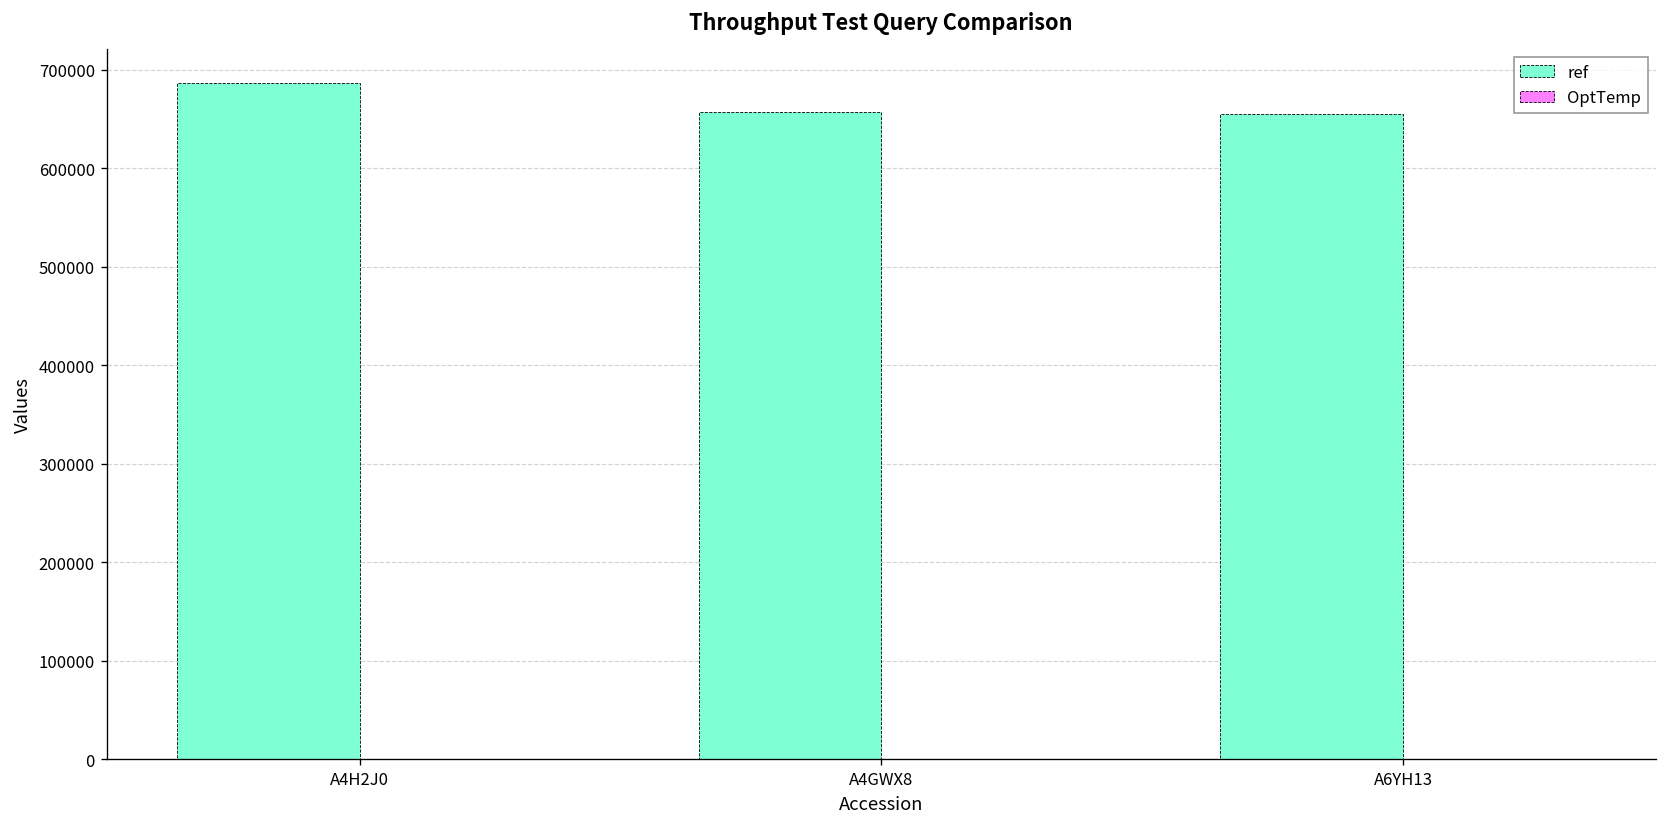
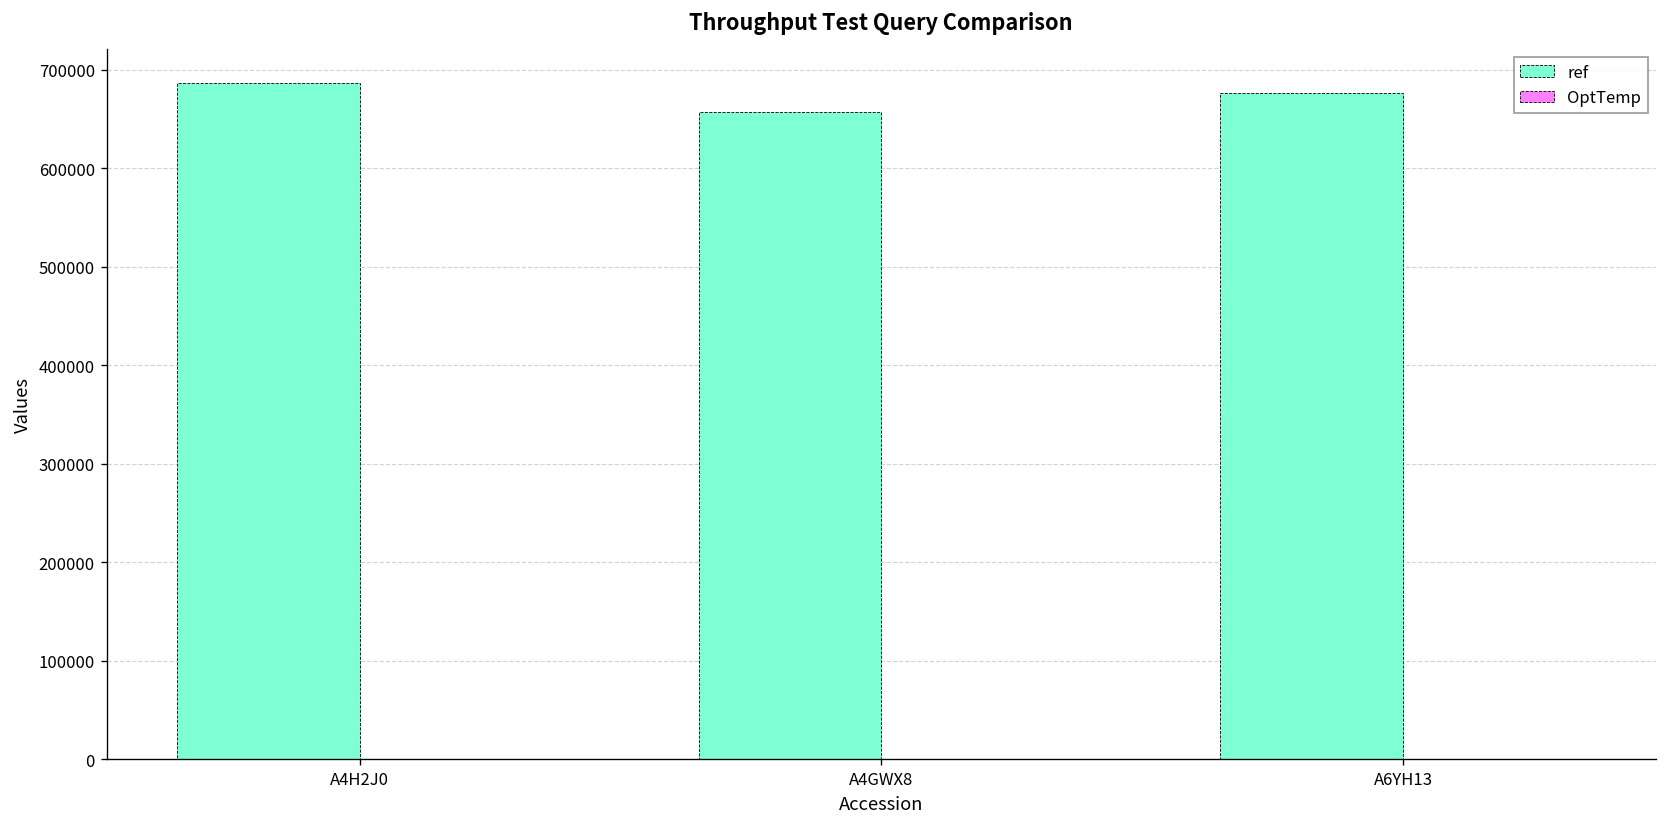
  {
    "ref": {
      "A4H2J0": 690000,
      "A4GWX8": 660000,
-     "A6YH13": 660000
+     "A6YH13": 680000
    }
  }
